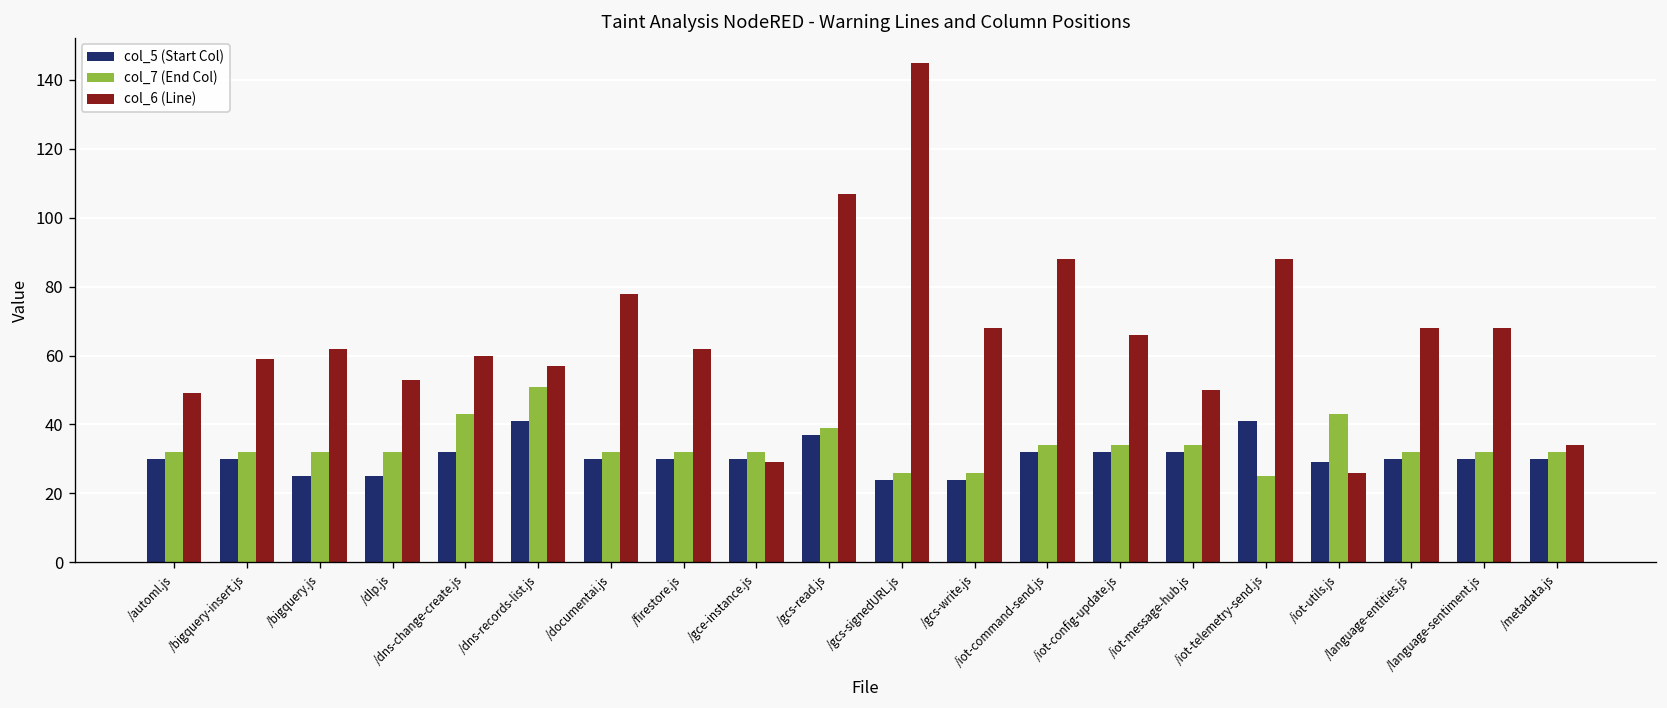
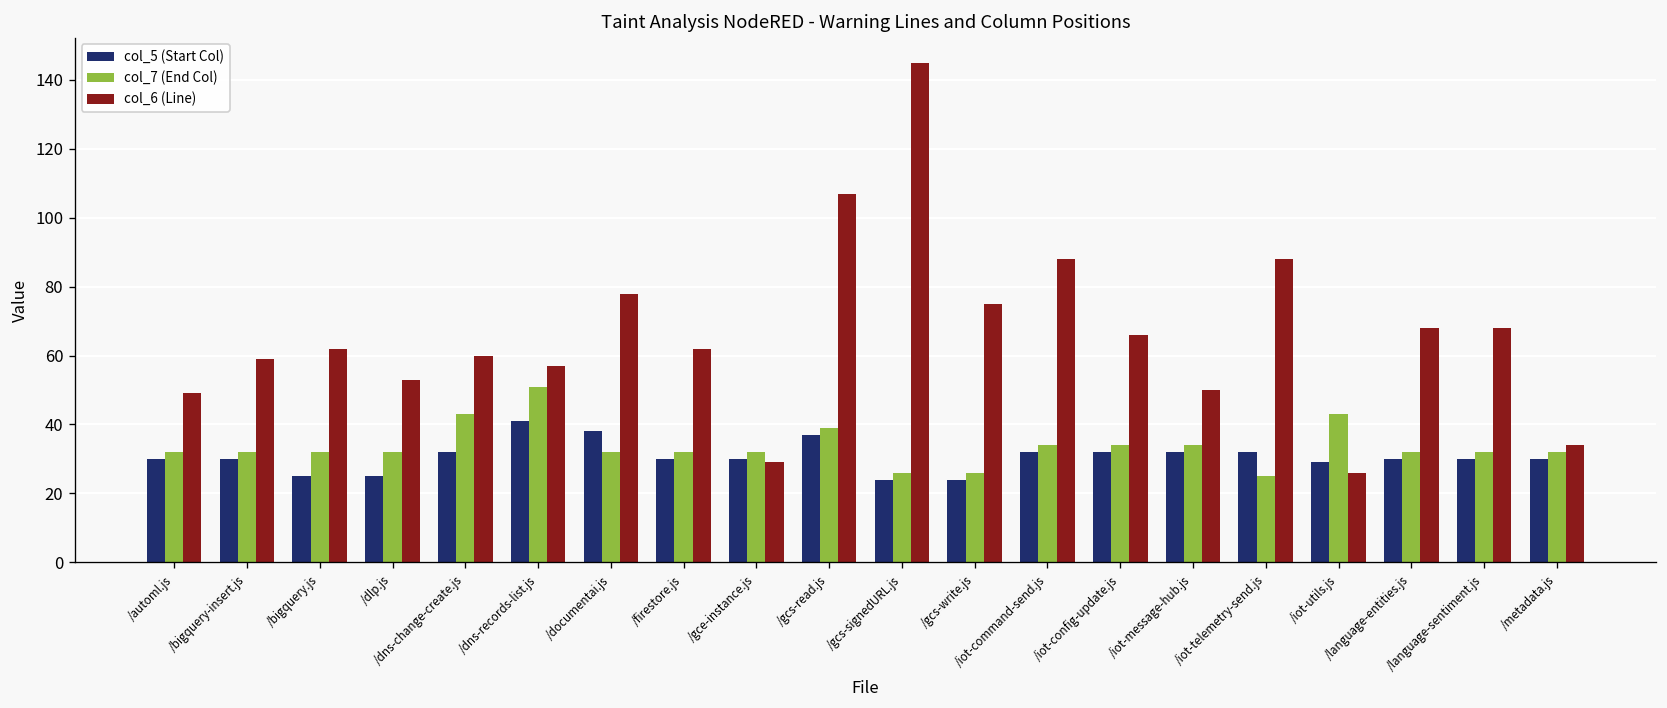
  {
    "col_5 (Start Col)": {
      "/automl.js": 30,
      "/bigquery-insert.js": 30,
      "/bigquery.js": 25,
      "/dlp.js": 25,
      "/dns-change-create.js": 32,
      "/dns-records-list.js": 41,
-     "/documentai.js": 30,
+     "/documentai.js": 38,
      "/firestore.js": 30,
      "/gce-instance.js": 30,
      "/gcs-read.js": 37,
      "/gcs-signedURL.js": 24,
      "/gcs-write.js": 24,
      "/iot-command-send.js": 32,
      "/iot-config-update.js": 32,
      "/iot-message-hub.js": 32,
-     "/iot-telemetry-send.js": 41,
+     "/iot-telemetry-send.js": 32,
      "/iot-utils.js": 29,
      "/language-entities.js": 30,
      "/language-sentiment.js": 30,
      "/metadata.js": 30
    },
    "col_7 (End Col)": {
      "/automl.js": 32,
      "/bigquery-insert.js": 32,
      "/bigquery.js": 32,
      "/dlp.js": 32,
      "/dns-change-create.js": 43,
      "/dns-records-list.js": 51,
      "/documentai.js": 32,
      "/firestore.js": 32,
      "/gce-instance.js": 32,
      "/gcs-read.js": 39,
      "/gcs-signedURL.js": 26,
      "/gcs-write.js": 26,
      "/iot-command-send.js": 34,
      "/iot-config-update.js": 34,
      "/iot-message-hub.js": 34,
      "/iot-telemetry-send.js": 25,
      "/iot-utils.js": 43,
      "/language-entities.js": 32,
      "/language-sentiment.js": 32,
      "/metadata.js": 32
    },
    "col_6 (Line)": {
      "/automl.js": 49,
      "/bigquery-insert.js": 59,
      "/bigquery.js": 62,
      "/dlp.js": 53,
      "/dns-change-create.js": 60,
      "/dns-records-list.js": 57,
      "/documentai.js": 78,
      "/firestore.js": 62,
      "/gce-instance.js": 29,
      "/gcs-read.js": 107,
      "/gcs-signedURL.js": 145,
-     "/gcs-write.js": 68,
+     "/gcs-write.js": 75,
      "/iot-command-send.js": 88,
      "/iot-config-update.js": 66,
      "/iot-message-hub.js": 50,
      "/iot-telemetry-send.js": 88,
      "/iot-utils.js": 26,
      "/language-entities.js": 68,
      "/language-sentiment.js": 68,
      "/metadata.js": 34
    }
  }
